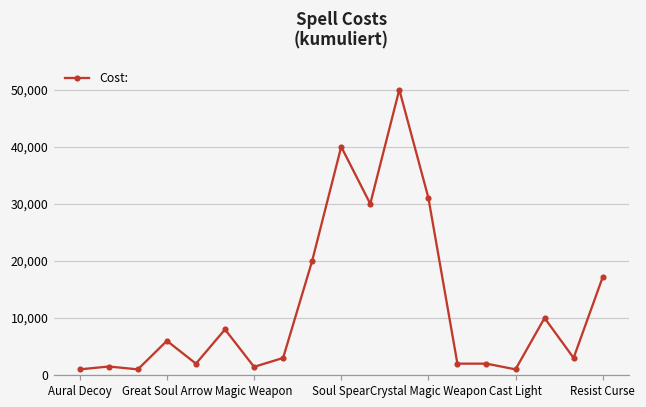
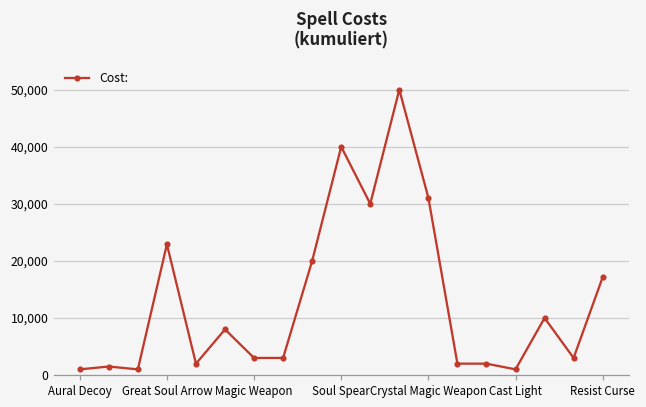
  {
    "Aural Decoy": "1,000",
-   "Great Soul Arrow": "6,000",
-   "Magic Weapon": "1,000",
+   "Great Soul Arrow": "23,000",
+   "Magic Weapon": "3,000",
    "Soul Spear": "40,000",
    "Crystal Magic Weapon": "31,000",
    "Cast Light": "1,000",
    "Resist Curse": "17,000"
  }
